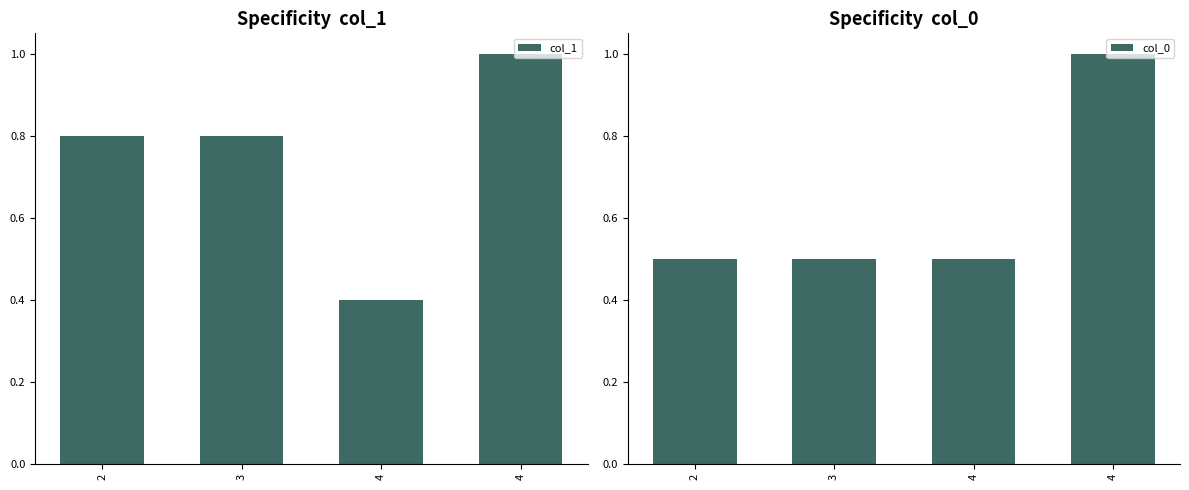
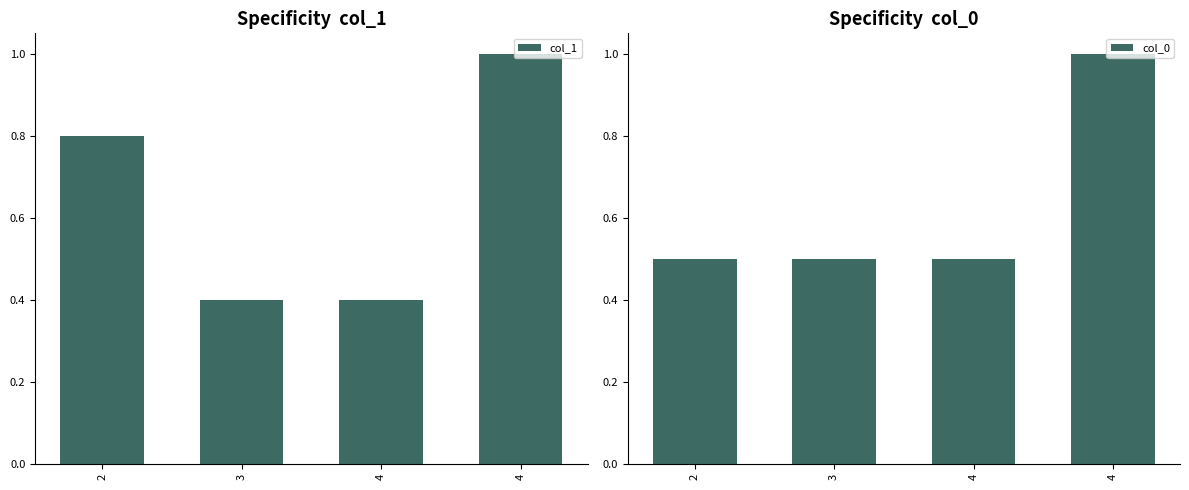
  {
    "Specificity col_1": {
      "2": 0.80,
-     "3": 0.80
+     "3": 0.40
    },
    "Specificity col_0": {
      "2": 0.50,
      "3": 0.50
    }
  }
